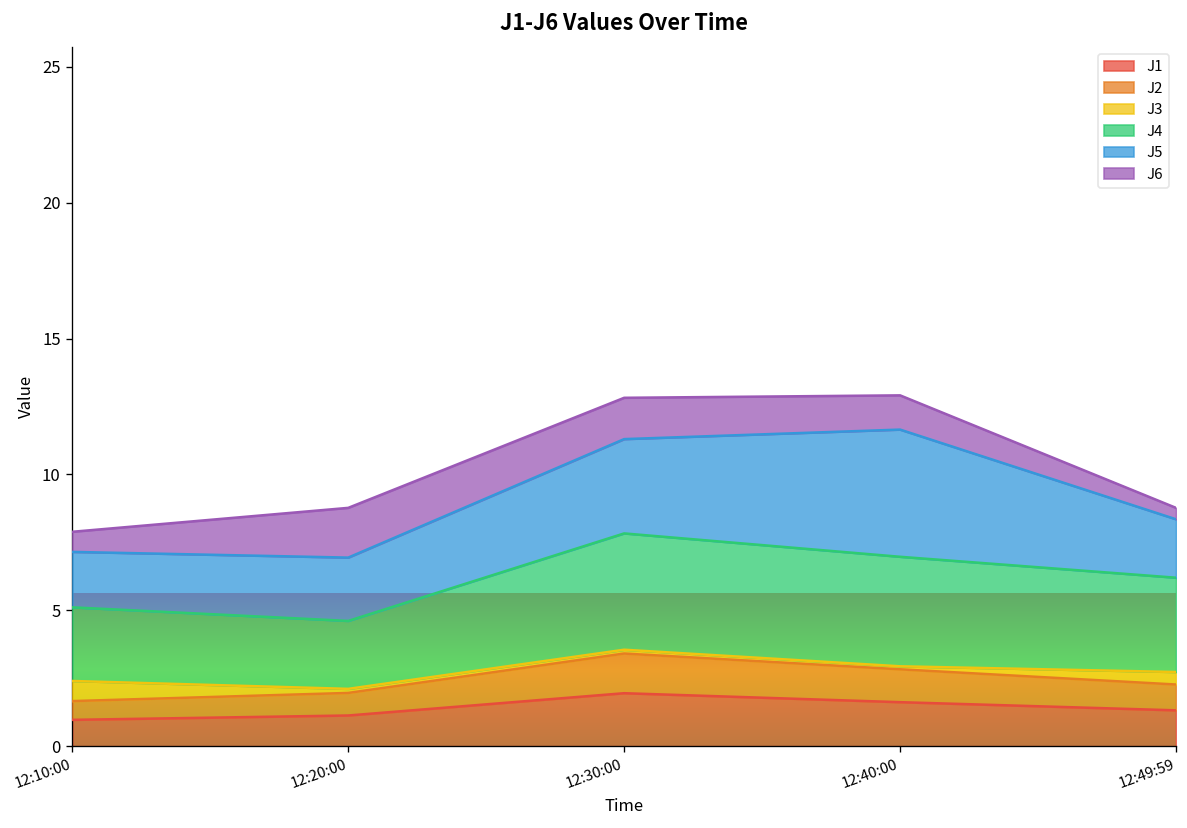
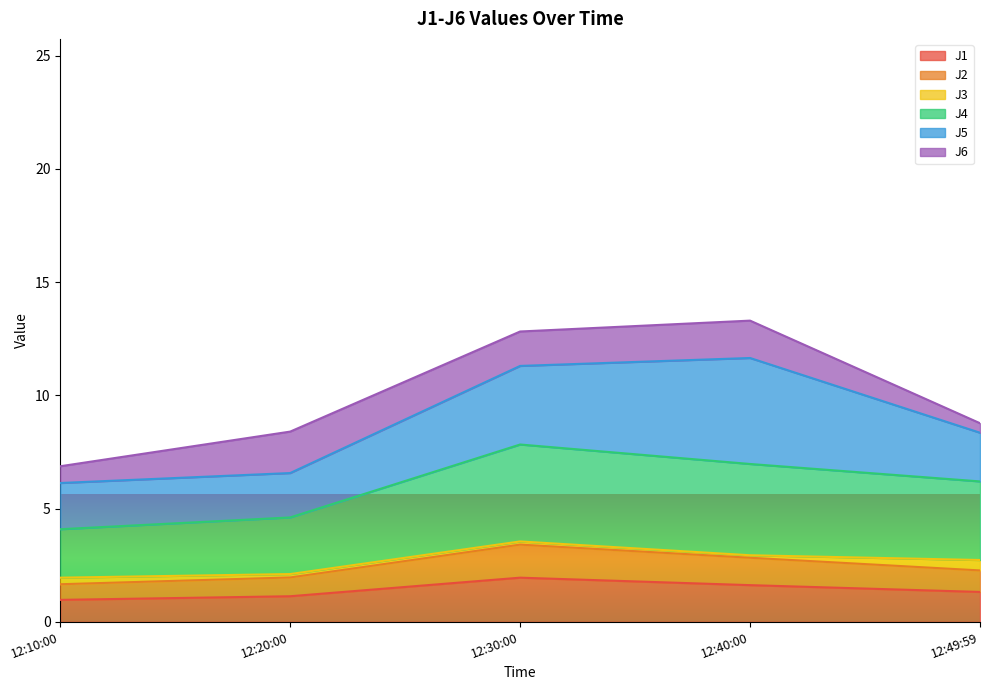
  {
    "J3": {
-     "12:10:00": 0.7,
+     "12:10:00": 0.3,
      "12:20:00": 0.1,
      "12:30:00": 0.1,
      "12:49:59": 0.5
    },
    "J4": {
-     "12:10:00": 2.7,
+     "12:10:00": 2.1,
      "12:20:00": 2.5,
      "12:30:00": 4.3,
      "12:40:00": 4.0,
      "12:49:59": 3.5
    },
    "J5": {
      "12:10:00": 2.0,
-     "12:20:00": 2.3,
+     "12:20:00": 2.0,
      "12:30:00": 3.5,
      "12:40:00": 4.7,
      "12:49:59": 2.1
    },
    "J6": {
      "12:10:00": 0.7,
      "12:20:00": 1.8,
      "12:30:00": 1.5,
-     "12:40:00": 1.3,
+     "12:40:00": 1.7,
      "12:49:59": 0.4
    }
  }
